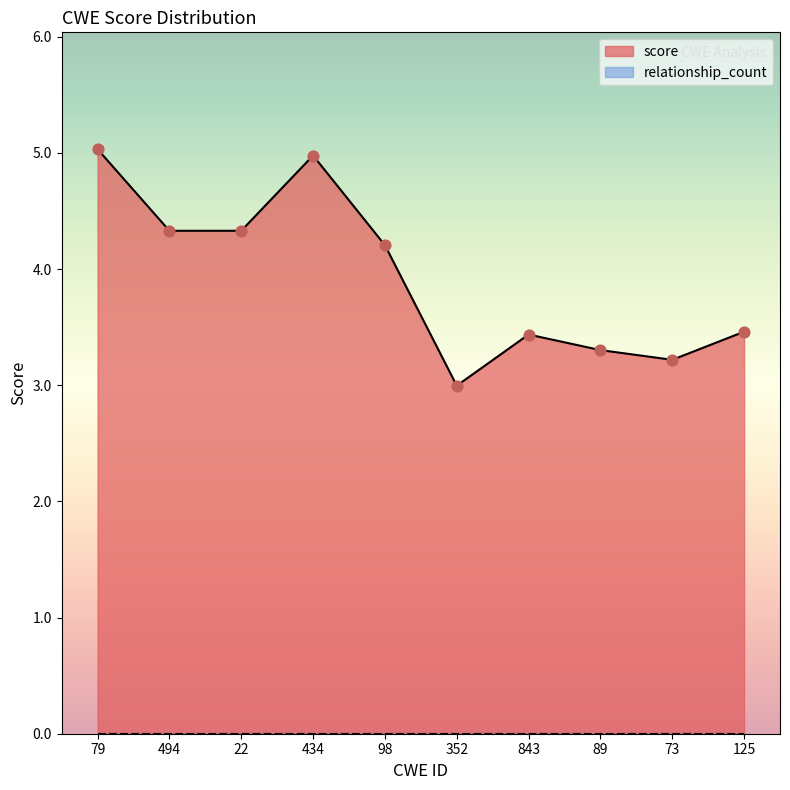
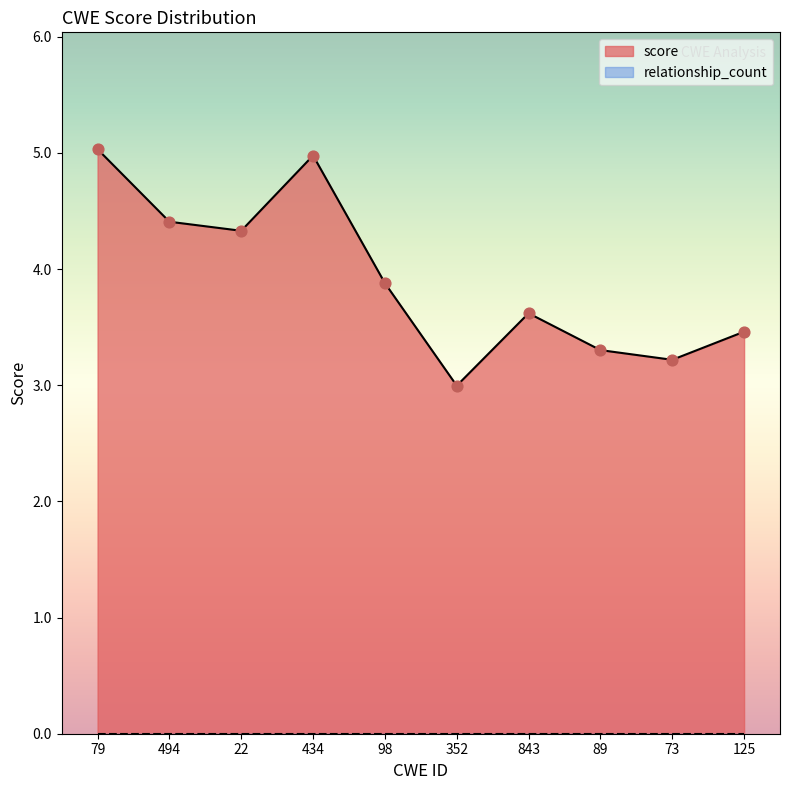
  {
    "score": {
      "79": 5.03,
-     "494": 4.33,
+     "494": 4.41,
      "22": 4.33,
      "434": 4.98,
-     "98": 4.21,
+     "98": 3.88,
      "352": 3.00,
-     "843": 3.44,
+     "843": 3.62,
      "89": 3.30,
      "73": 3.22,
      "125": 3.46
    },
    "relationship_count": {
      "79": 0.00,
      "494": 0.00,
      "22": 0.00,
      "434": 0.00,
      "98": 0.00,
      "352": 0.00,
      "843": 0.00,
      "89": 0.00,
      "73": 0.00,
      "125": 0.00
    }
  }
